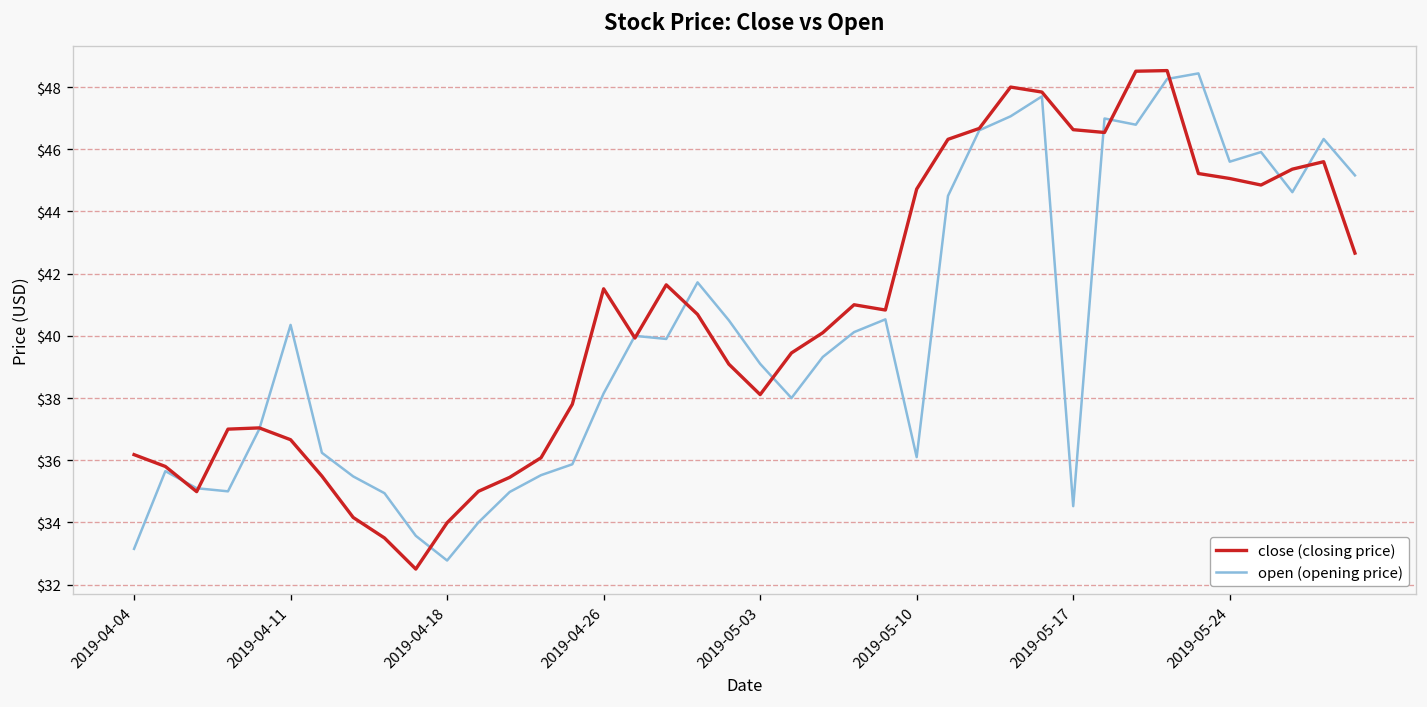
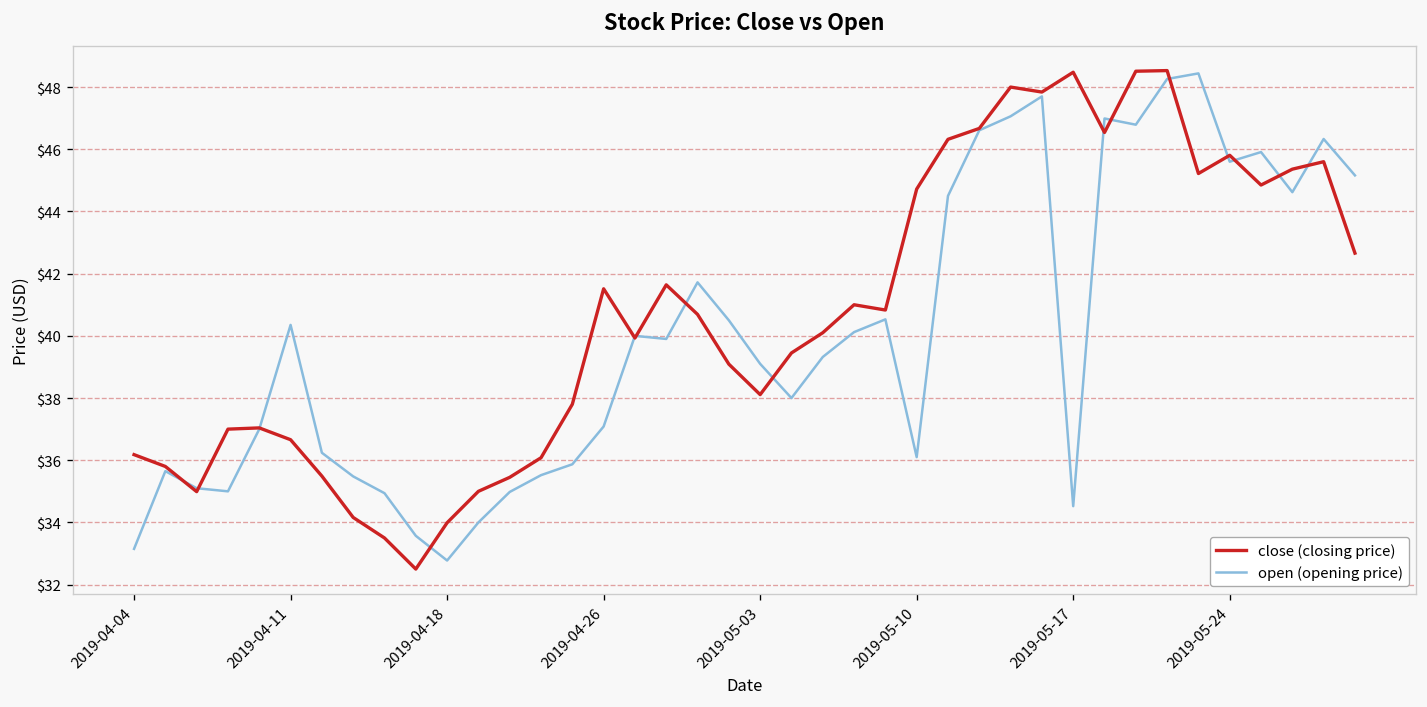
  {
    "close (closing price)": {
      "2019-04-04": "$36.2",
      "2019-04-11": "$36.7",
      "2019-04-18": "$34.0",
      "2019-04-26": "$41.5",
      "2019-05-03": "$38.1",
      "2019-05-10": "$44.7",
-     "2019-05-17": "$46.6",
-     "2019-05-24": "$45.1"
+     "2019-05-17": "$48.5",
+     "2019-05-24": "$45.8"
    },
    "open (opening price)": {
      "2019-04-04": "$33.2",
      "2019-04-11": "$40.4",
      "2019-04-18": "$32.8",
-     "2019-04-26": "$38.2",
+     "2019-04-26": "$37.1",
      "2019-05-03": "$39.1",
      "2019-05-10": "$36.1",
      "2019-05-17": "$34.5",
      "2019-05-24": "$45.6"
    }
  }
